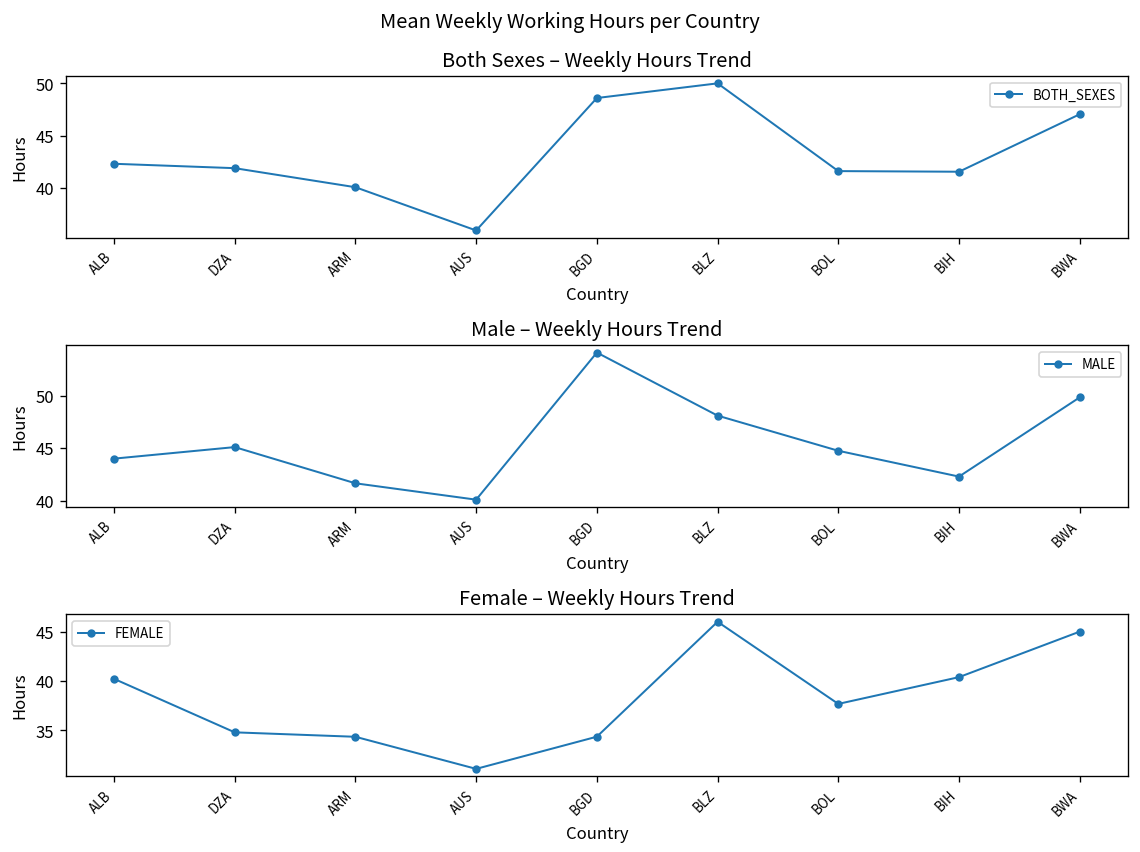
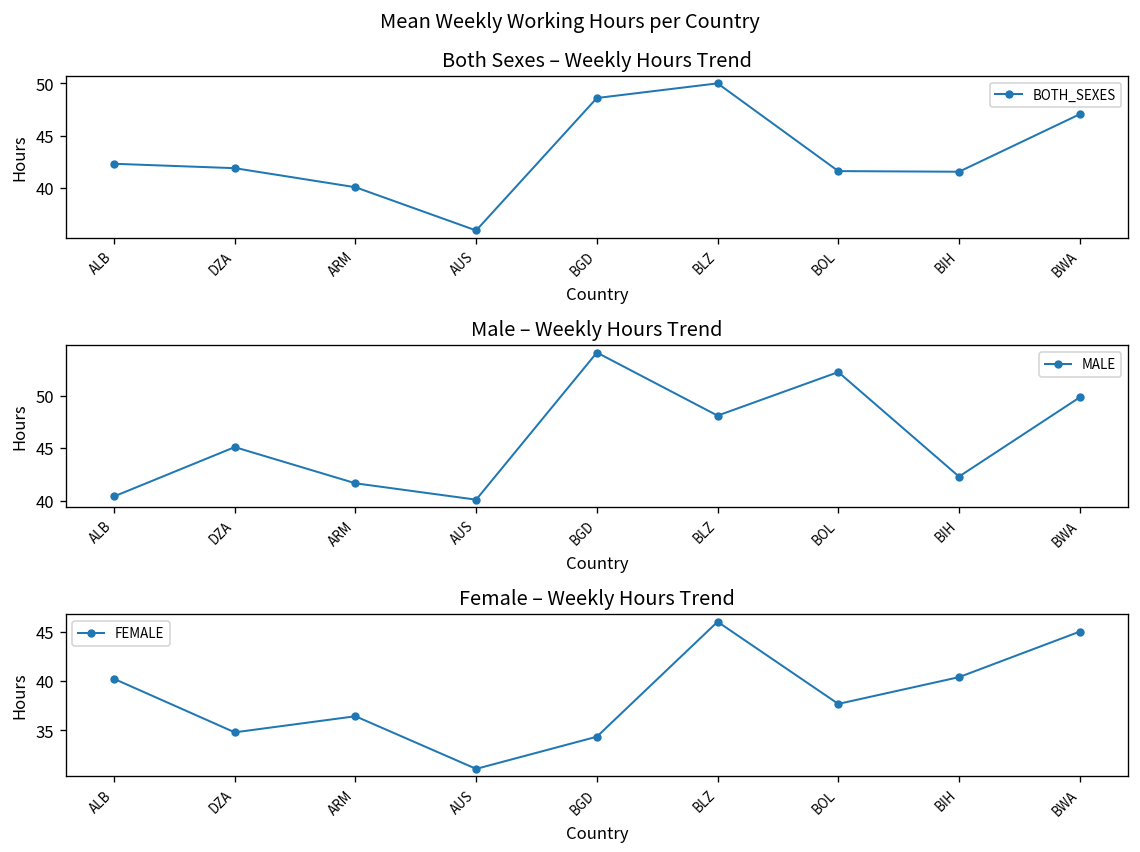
  {
    "Both Sexes – Weekly Hours Trend": {
      "ALB": 42,
      "DZA": 42,
      "ARM": 40,
      "AUS": 36,
      "BGD": 49,
      "BLZ": 50,
      "BOL": 42,
      "BIH": 42,
      "BWA": 47
    },
    "Male – Weekly Hours Trend": {
-     "ALB": 44,
+     "ALB": 40,
      "DZA": 45,
      "ARM": 42,
      "AUS": 40,
      "BGD": 54,
      "BLZ": 48,
-     "BOL": 45,
+     "BOL": 52,
      "BIH": 42,
      "BWA": 50
    },
    "Female – Weekly Hours Trend": {
      "ALB": 40,
      "DZA": 35,
-     "ARM": 34,
+     "ARM": 36,
      "AUS": 31,
      "BGD": 34,
      "BLZ": 46,
      "BOL": 38,
      "BIH": 40,
      "BWA": 45
    }
  }
